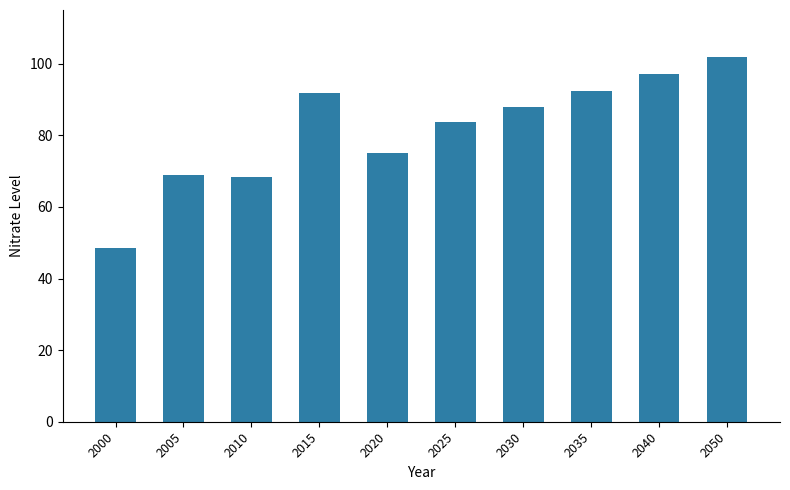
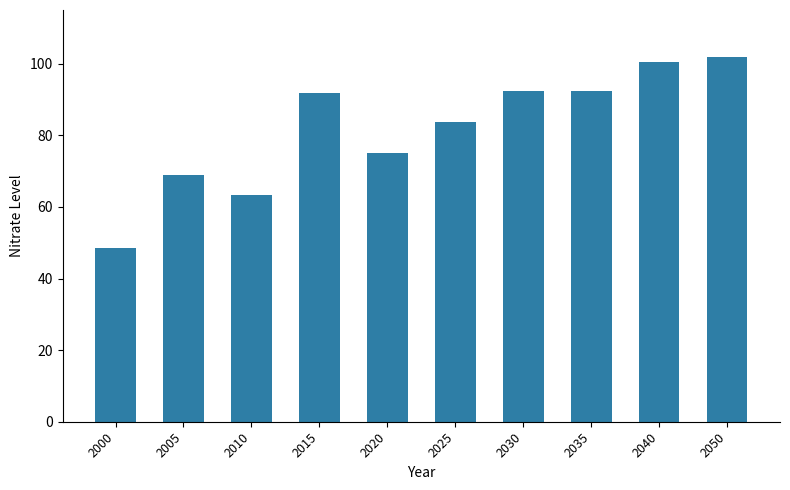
  {
    "2000": 49,
    "2005": 69,
-   "2010": 68,
+   "2010": 63,
    "2015": 92,
    "2020": 75,
    "2025": 84,
-   "2030": 88,
+   "2030": 92,
    "2035": 92,
-   "2040": 97,
+   "2040": 100,
    "2050": 102
  }
